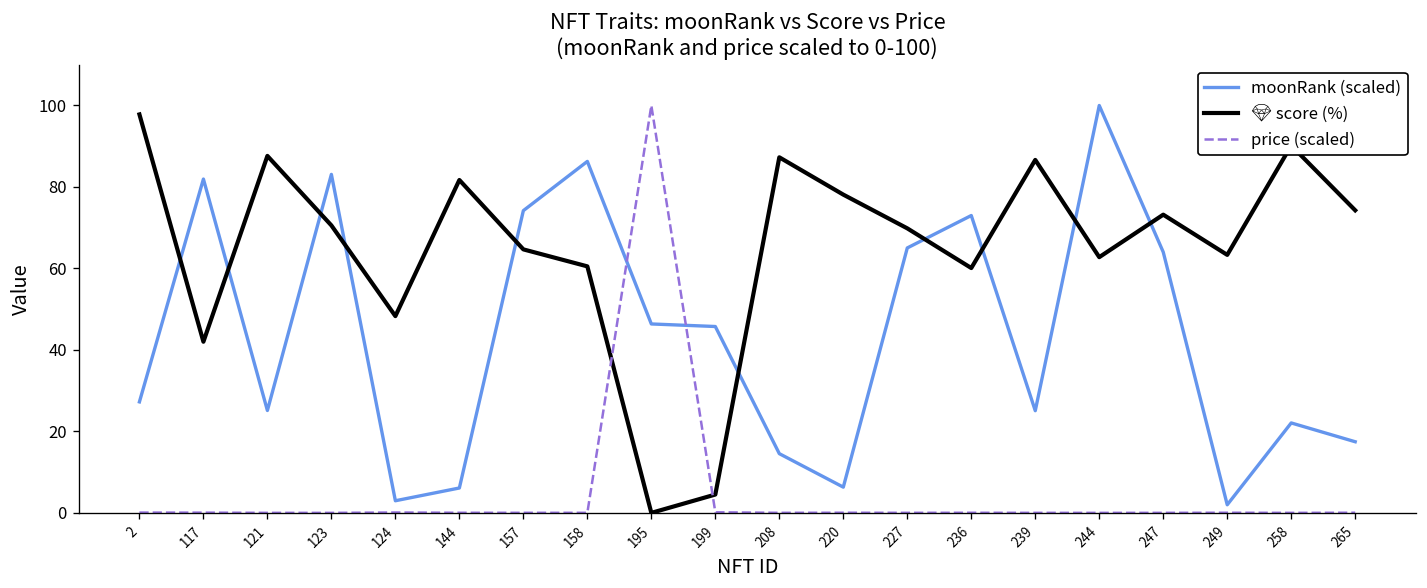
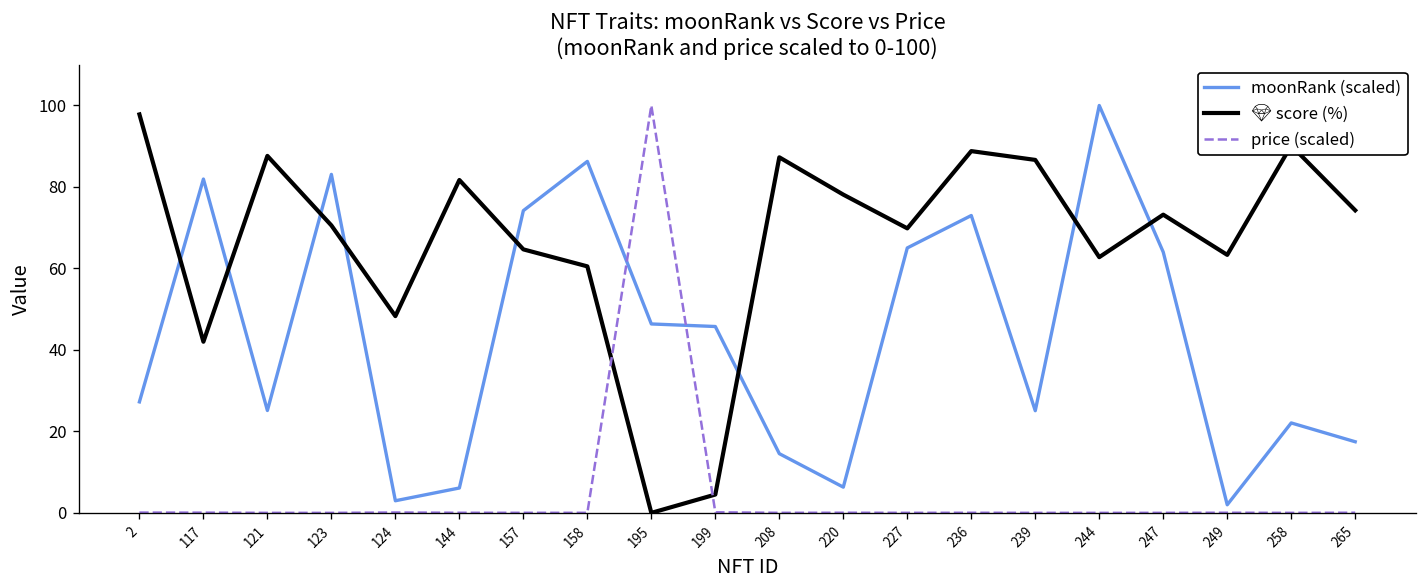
  {
    "moonRank (scaled)": {
      "2": 27,
      "117": 82,
      "121": 25,
      "123": 83,
      "124": 3,
      "144": 6,
      "157": 74,
      "158": 86,
      "195": 46,
      "199": 46,
      "208": 15,
      "220": 6,
      "227": 65,
      "236": 73,
      "239": 25,
      "244": 100,
      "247": 64,
      "249": 2,
      "258": 22,
      "265": 17
    },
    "💎 score (%)": {
      "2": 98,
      "117": 42,
      "121": 88,
      "123": 71,
      "124": 48,
      "144": 82,
      "157": 65,
      "158": 61,
      "195": 0,
      "199": 5,
      "208": 87,
      "220": 78,
      "227": 70,
-     "236": 60,
+     "236": 89,
      "239": 87,
      "244": 63,
      "247": 73,
      "249": 63,
      "265": 74
    },
    "price (scaled)": {
      "2": 0,
      "117": 0,
      "121": 0,
      "123": 0,
      "124": 0,
      "144": 0,
      "157": 0,
      "158": 0,
      "195": 100,
      "199": 0,
      "208": 0,
      "220": 0,
      "227": 0,
      "236": 0,
      "239": 0,
      "244": 0,
      "247": 0,
      "249": 0,
      "258": 0,
      "265": 0
    }
  }
